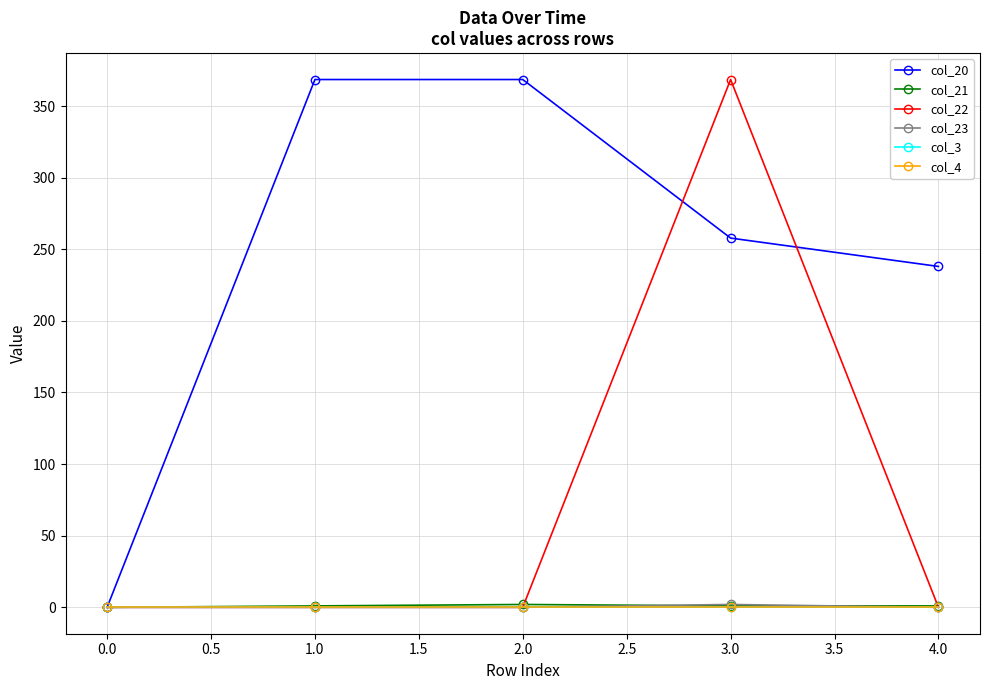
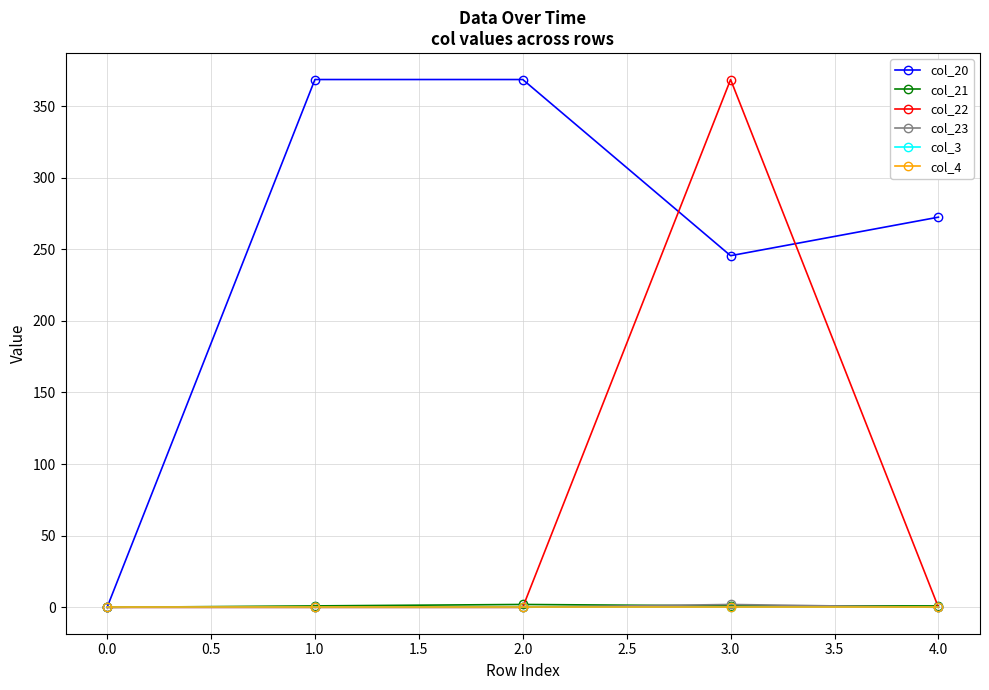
  {
    "col_20": {
      "1.0": 369,
      "2.0": 369,
-     "3.0": 258,
-     "4.0": 238
+     "3.0": 246,
+     "4.0": 272
    },
    "col_21": {
      "2.0": 2
    },
    "col_22": {
      "3.0": 369
    }
  }
